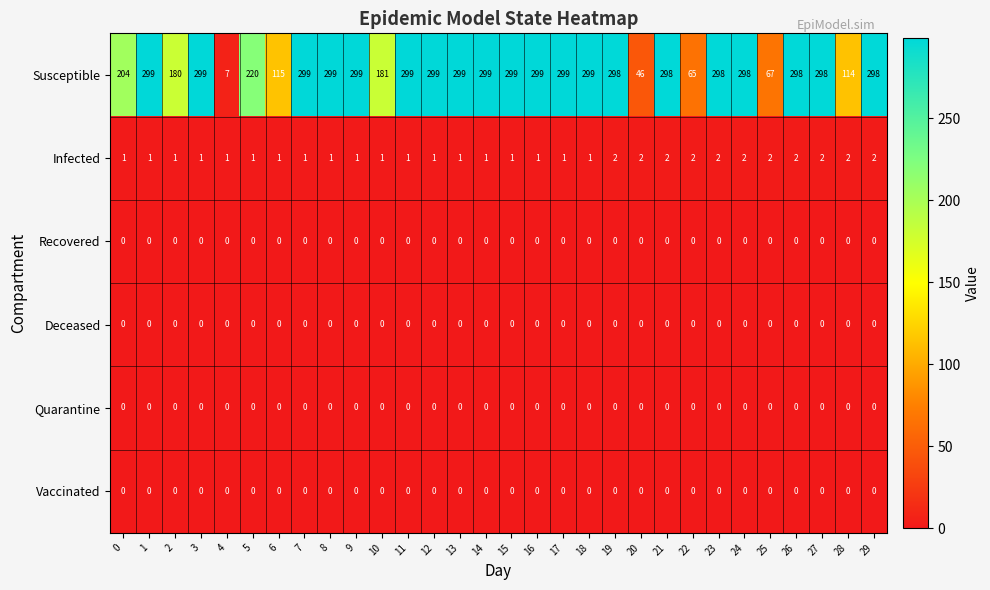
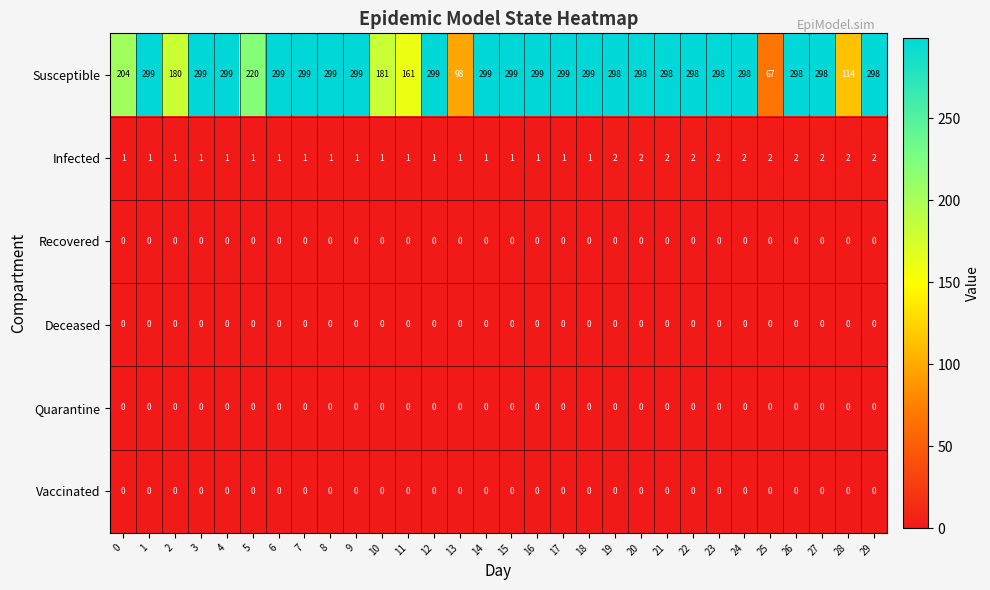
  {
    "Susceptible": {
      "0": 204,
      "1": 299,
      "2": 180,
      "3": 299,
-     "4": 7,
+     "4": 299,
      "5": 220,
-     "6": 115,
+     "6": 299,
      "7": 299,
      "8": 299,
      "9": 299,
      "10": 181,
-     "11": 299,
+     "11": 161,
      "12": 299,
-     "13": 299,
+     "13": 98,
      "14": 299,
      "15": 299,
      "16": 299,
      "17": 299,
      "18": 299,
      "19": 298,
-     "20": 46,
+     "20": 298,
      "21": 298,
-     "22": 65,
+     "22": 298,
      "23": 298,
      "24": 298,
      "25": 67,
      "26": 298,
      "27": 298,
      "28": 114,
      "29": 298
    },
    "Infected": {
      "0": 1,
      "1": 1,
      "2": 1,
      "3": 1,
      "4": 1,
      "5": 1,
      "6": 1,
      "7": 1,
      "8": 1,
      "9": 1,
      "10": 1,
      "11": 1,
      "12": 1,
      "13": 1,
      "14": 1,
      "15": 1,
      "16": 1,
      "17": 1,
      "18": 1,
      "19": 2,
      "20": 2,
      "21": 2,
      "22": 2,
      "23": 2,
      "24": 2,
      "25": 2,
      "26": 2,
      "27": 2,
      "28": 2,
      "29": 2
    },
    "Recovered": {
      "0": 0,
      "1": 0,
      "2": 0,
      "3": 0,
      "4": 0,
      "5": 0,
      "6": 0,
      "7": 0,
      "8": 0,
      "9": 0,
      "10": 0,
      "11": 0,
      "12": 0,
      "13": 0,
      "14": 0,
      "15": 0,
      "16": 0,
      "17": 0,
      "18": 0,
      "19": 0,
      "20": 0,
      "21": 0,
      "22": 0,
      "23": 0,
      "24": 0,
      "25": 0,
      "26": 0,
      "27": 0,
      "28": 0,
      "29": 0
    },
    "Deceased": {
      "0": 0,
      "1": 0,
      "2": 0,
      "3": 0,
      "4": 0,
      "5": 0,
      "6": 0,
      "7": 0,
      "8": 0,
      "9": 0,
      "10": 0,
      "11": 0,
      "12": 0,
      "13": 0,
      "14": 0,
      "15": 0,
      "16": 0,
      "17": 0,
      "18": 0,
      "19": 0,
      "20": 0,
      "21": 0,
      "22": 0,
      "23": 0,
      "24": 0,
      "25": 0,
      "26": 0,
      "27": 0,
      "28": 0,
      "29": 0
    },
    "Quarantine": {
      "0": 0,
      "1": 0,
      "2": 0,
      "3": 0,
      "4": 0,
      "5": 0,
      "6": 0,
      "7": 0,
      "8": 0,
      "9": 0,
      "10": 0,
      "11": 0,
      "12": 0,
      "13": 0,
      "14": 0,
      "15": 0,
      "16": 0,
      "17": 0,
      "18": 0,
      "19": 0,
      "20": 0,
      "21": 0,
      "22": 0,
      "23": 0,
      "24": 0,
      "25": 0,
      "26": 0,
      "27": 0,
      "28": 0,
      "29": 0
    },
    "Vaccinated": {
      "0": 0,
      "1": 0,
      "2": 0,
      "3": 0,
      "4": 0,
      "5": 0,
      "6": 0,
      "7": 0,
      "8": 0,
      "9": 0,
      "10": 0,
      "11": 0,
      "12": 0,
      "13": 0,
      "14": 0,
      "15": 0,
      "16": 0,
      "17": 0,
      "18": 0,
      "19": 0,
      "20": 0,
      "21": 0,
      "22": 0,
      "23": 0,
      "24": 0,
      "25": 0,
      "26": 0,
      "27": 0,
      "28": 0,
      "29": 0
    }
  }
